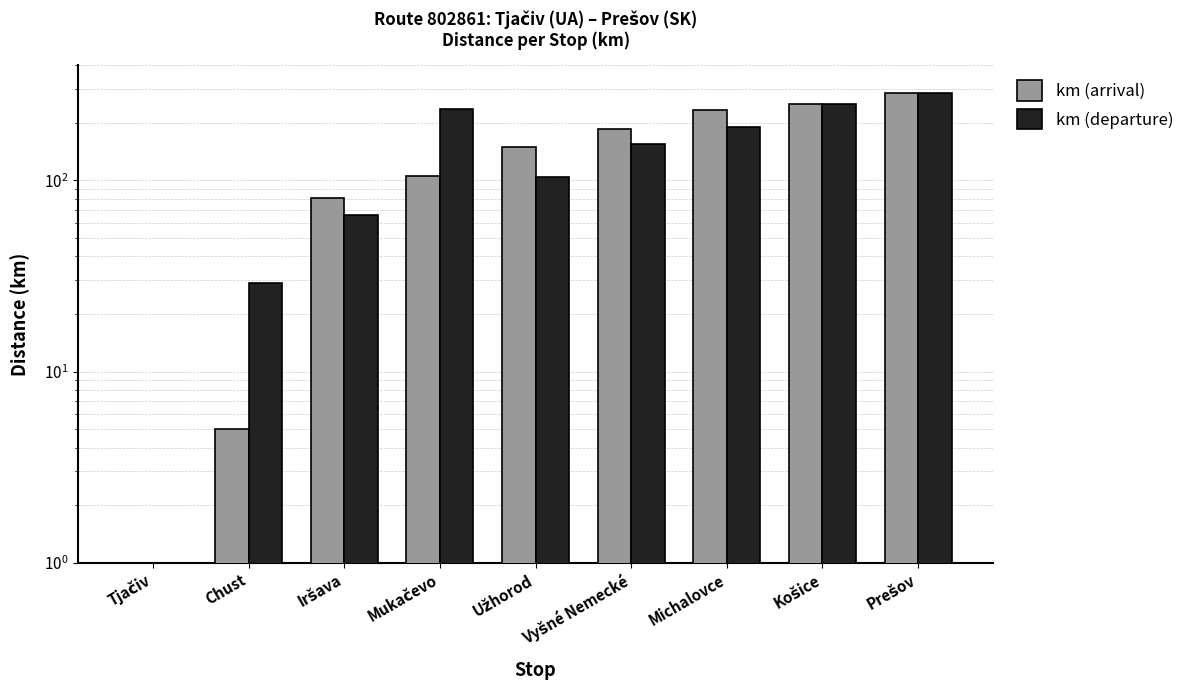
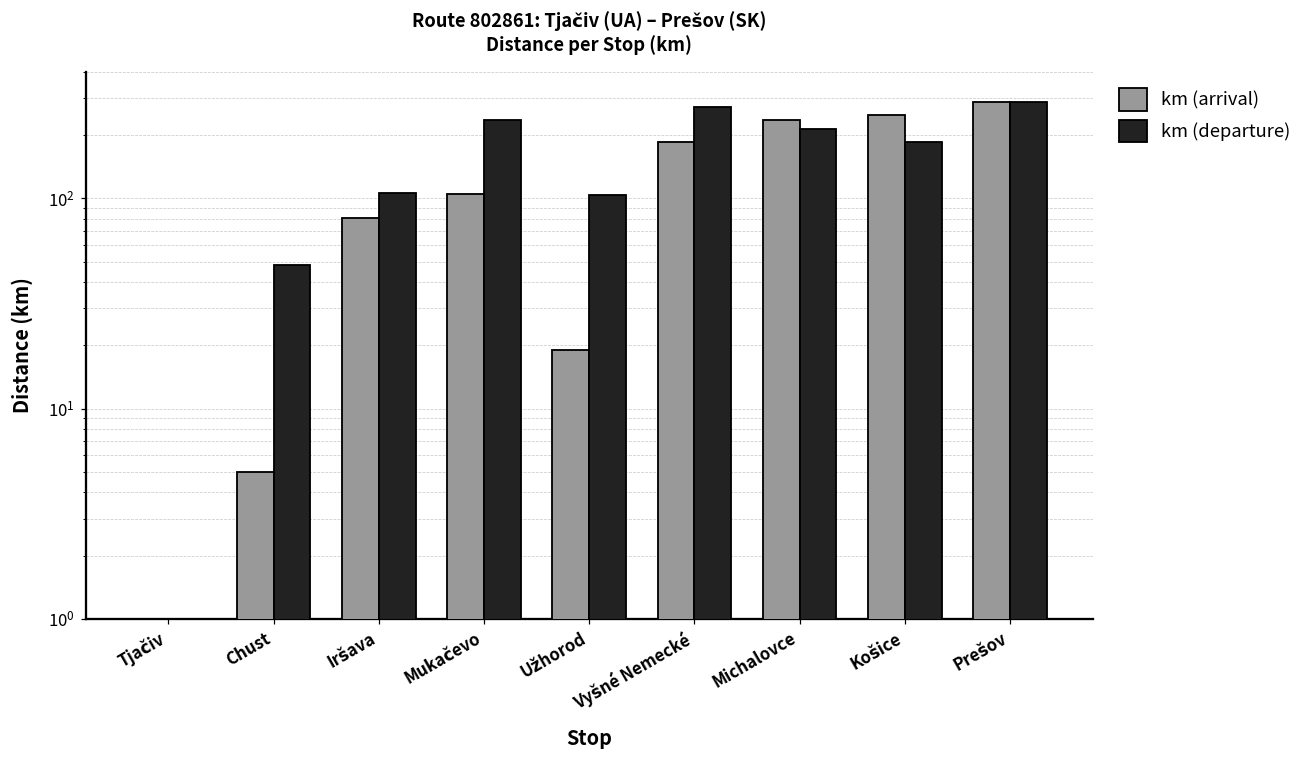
  {
    "km (arrival)": {
      "Chust": 5,
      "Iršava": 81,
      "Mukačevo": 110,
-     "Užhorod": 150,
+     "Užhorod": 19,
      "Vyšné Nemecké": 190,
      "Michalovce": 240,
      "Košice": 250,
      "Prešov": 290
    },
    "km (departure)": {
-     "Chust": 29,
-     "Iršava": 66,
+     "Chust": 48,
+     "Iršava": 110,
      "Mukačevo": 240,
      "Užhorod": 100,
-     "Vyšné Nemecké": 160,
-     "Michalovce": 190,
-     "Košice": 250,
+     "Vyšné Nemecké": 270,
+     "Michalovce": 220,
+     "Košice": 190,
      "Prešov": 290
    }
  }
